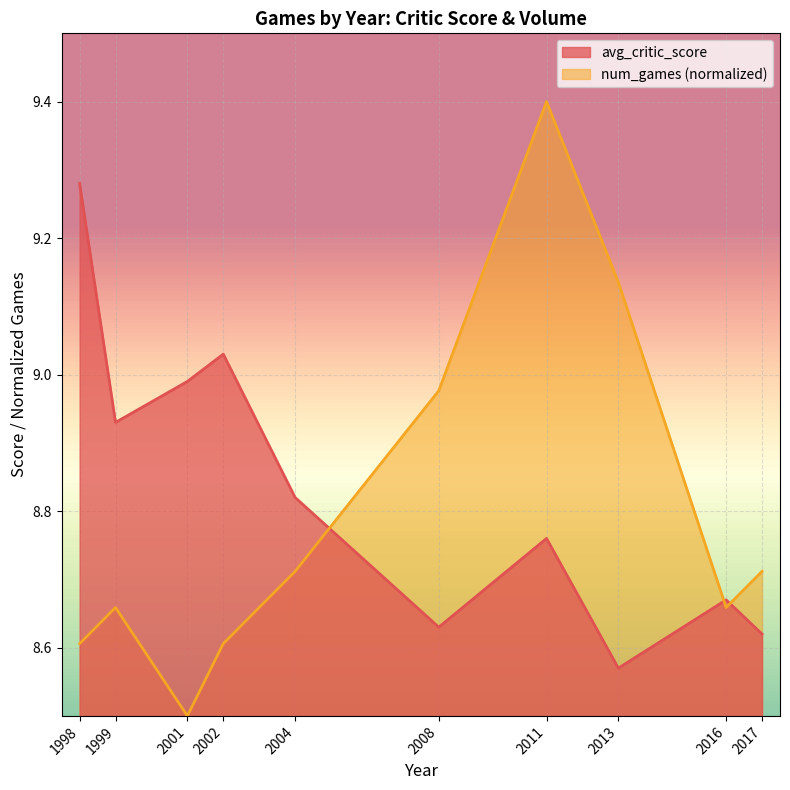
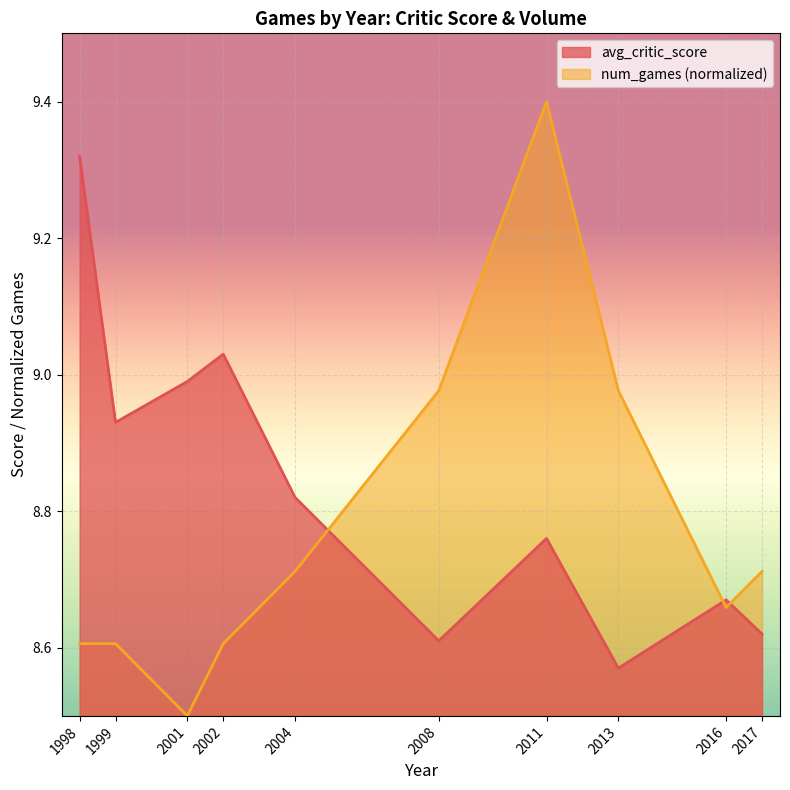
  {
    "avg_critic_score": {
-     "1998": 9.28,
+     "1998": 9.32,
      "1999": 8.93,
      "2001": 8.99,
      "2002": 9.03,
      "2004": 8.82,
-     "2008": 8.63,
+     "2008": 8.61,
      "2011": 8.76,
      "2013": 8.57,
      "2016": 8.67,
      "2017": 8.62
    },
    "num_games (normalized)": {
      "1998": 8.61,
-     "1999": 8.66,
+     "1999": 8.61,
      "2001": 8.50,
      "2002": 8.61,
      "2004": 8.71,
      "2008": 8.98,
      "2011": 9.40,
-     "2013": 9.14,
+     "2013": 8.98,
      "2016": 8.66,
      "2017": 8.71
    }
  }
